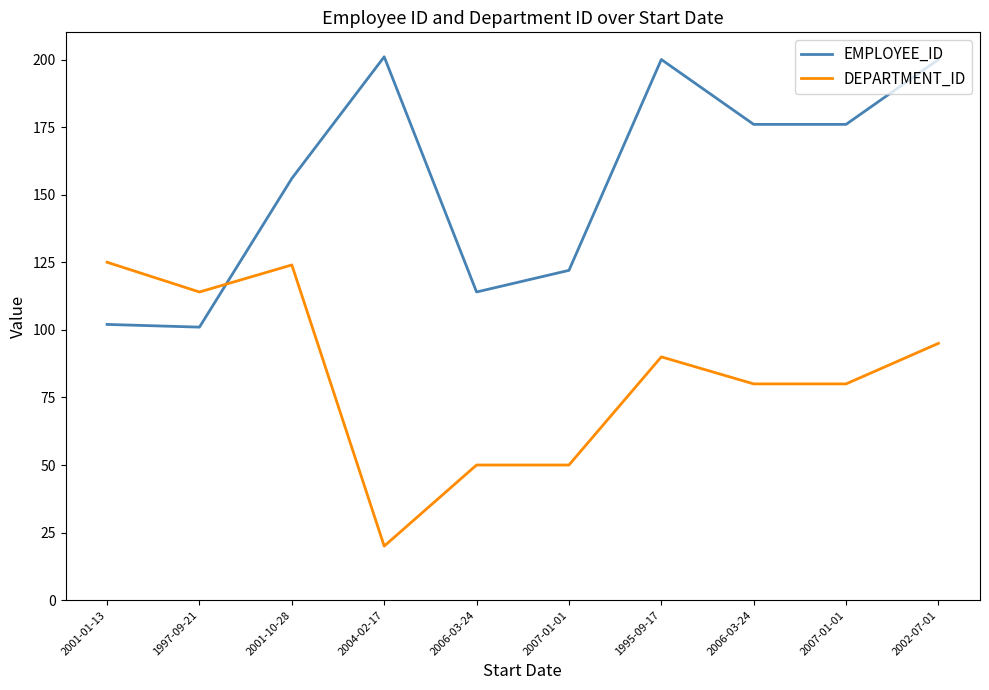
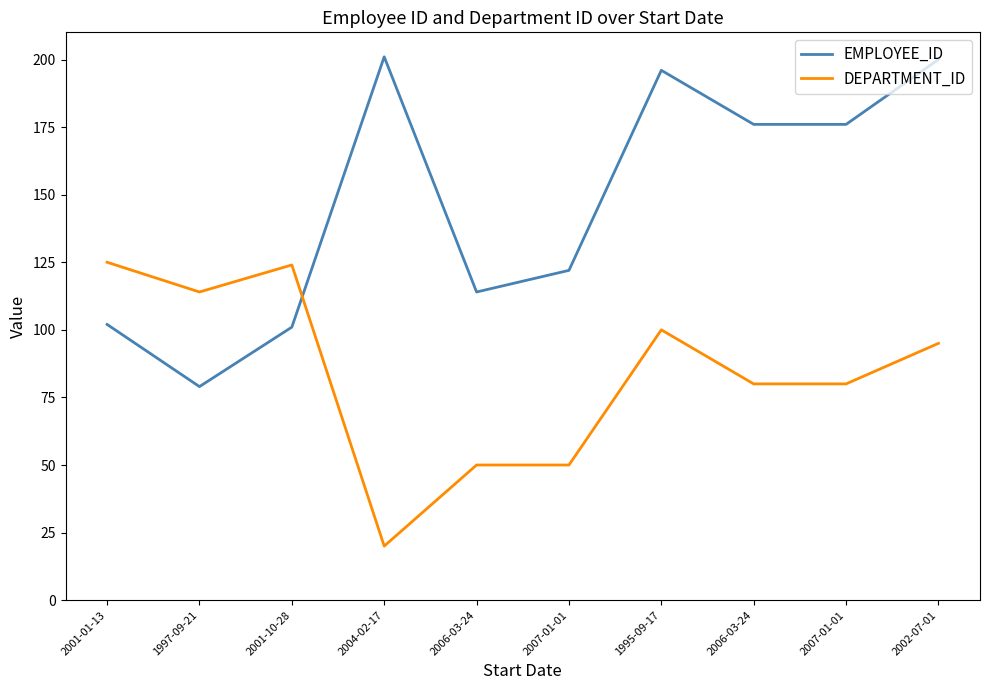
  {
    "EMPLOYEE_ID": {
      "2001-01-13": 102,
-     "1997-09-21": 101,
-     "2001-10-28": 156,
+     "1997-09-21": 79,
+     "2001-10-28": 101,
      "2004-02-17": 201,
-     "1995-09-17": 200
+     "1995-09-17": 196
    },
    "DEPARTMENT_ID": {
      "2001-01-13": 125,
      "1997-09-21": 114,
      "2001-10-28": 124,
      "2004-02-17": 20,
-     "1995-09-17": 90,
+     "1995-09-17": 100,
      "2002-07-01": 95
    }
  }
